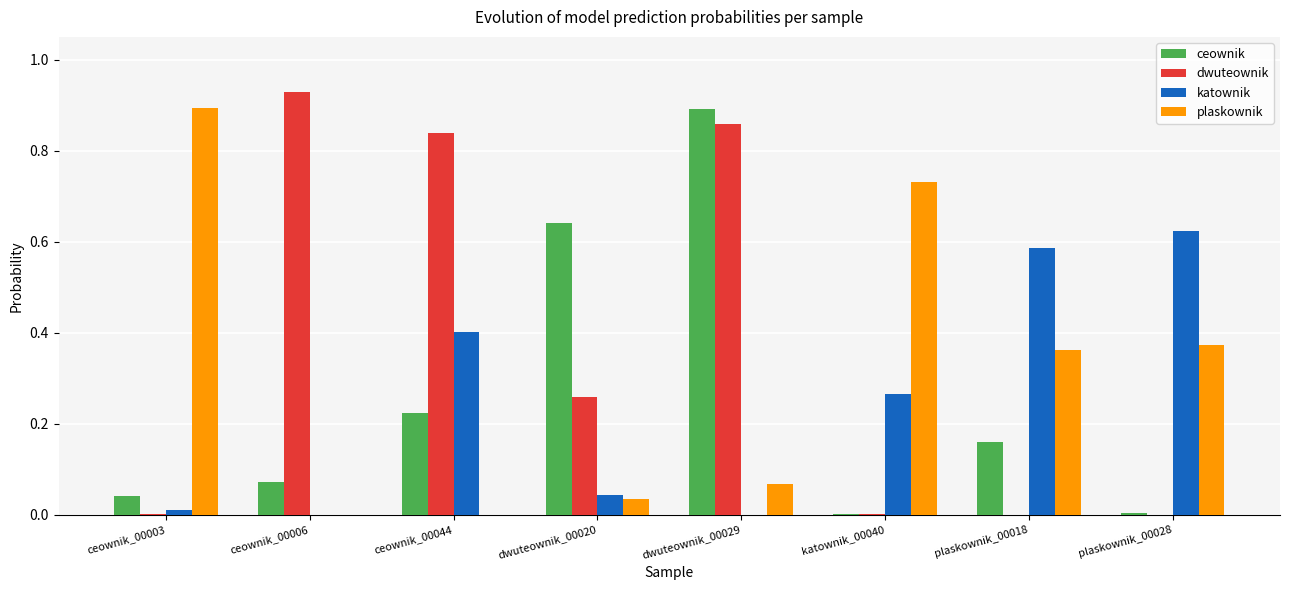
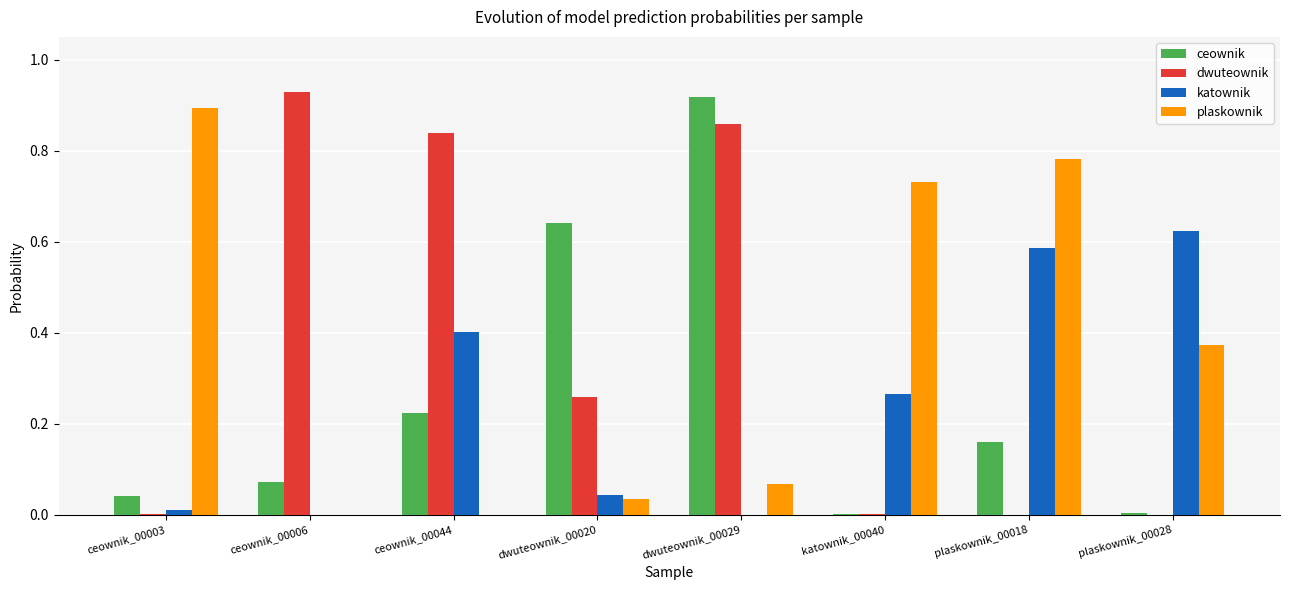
  {
    "ceownik": {
      "ceownik_00003": 0.04,
      "ceownik_00006": 0.07,
      "ceownik_00044": 0.22,
      "dwuteownik_00020": 0.64,
-     "dwuteownik_00029": 0.89,
+     "dwuteownik_00029": 0.92,
      "plaskownik_00018": 0.16
    },
    "dwuteownik": {
      "ceownik_00006": 0.93,
      "ceownik_00044": 0.84,
      "dwuteownik_00020": 0.26,
      "dwuteownik_00029": 0.86
    },
    "katownik": {
      "ceownik_00003": 0.01,
      "ceownik_00044": 0.40,
      "dwuteownik_00020": 0.04,
      "katownik_00040": 0.27,
      "plaskownik_00018": 0.59,
      "plaskownik_00028": 0.62
    },
    "plaskownik": {
      "ceownik_00003": 0.89,
      "dwuteownik_00020": 0.04,
      "dwuteownik_00029": 0.07,
      "katownik_00040": 0.73,
-     "plaskownik_00018": 0.36,
+     "plaskownik_00018": 0.78,
      "plaskownik_00028": 0.37
    }
  }
